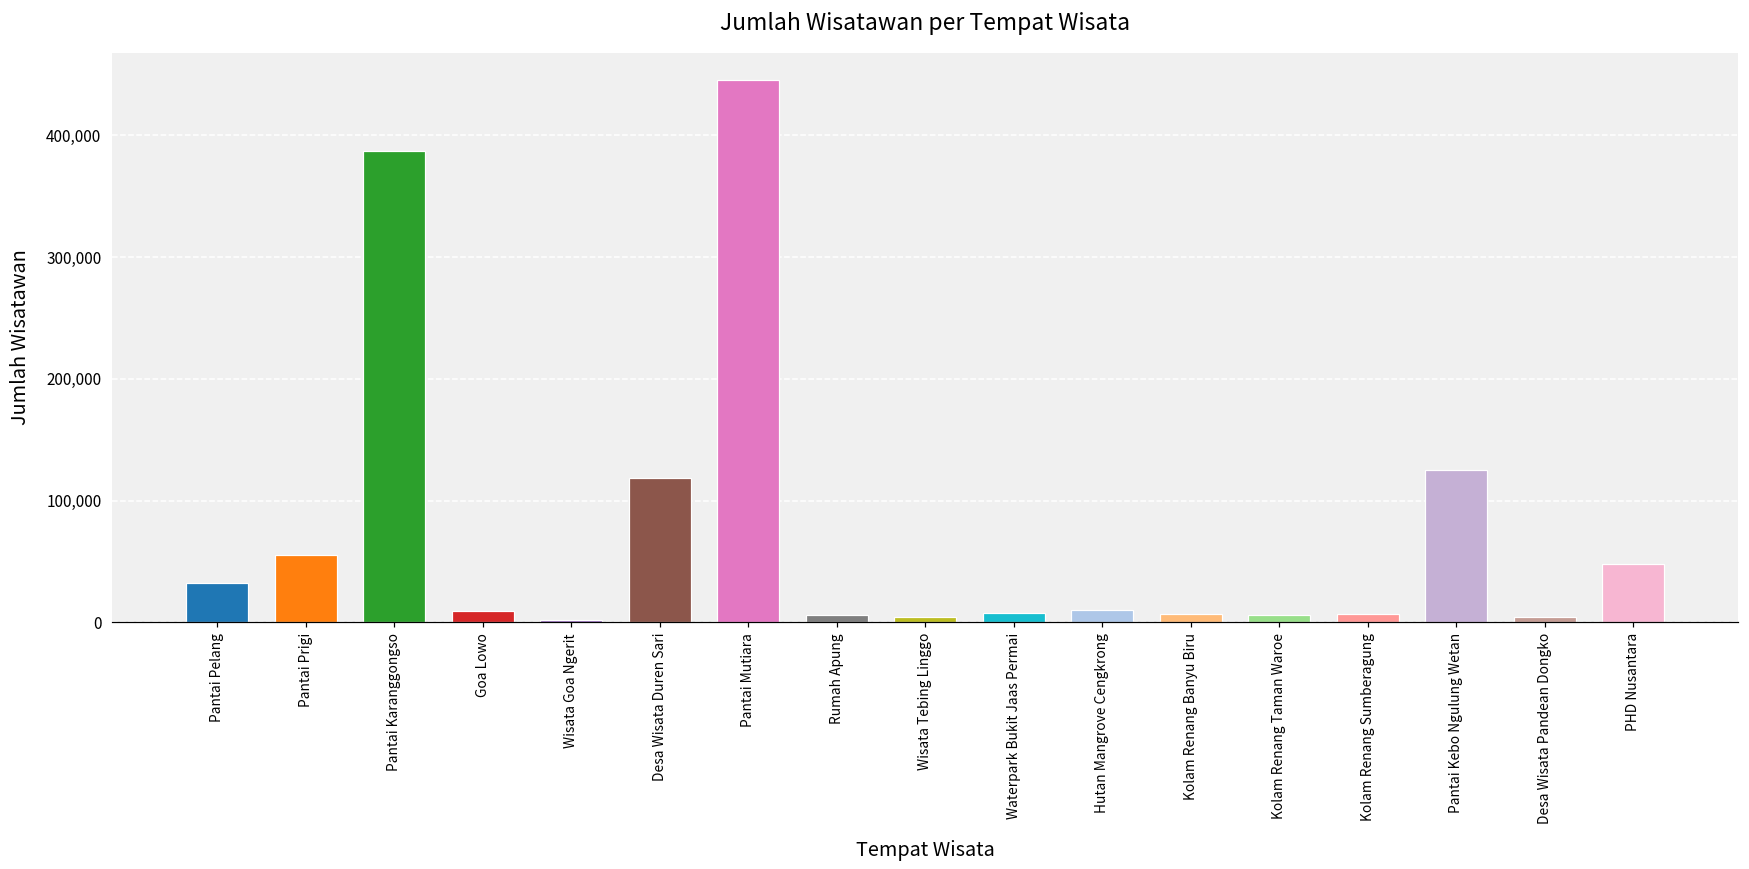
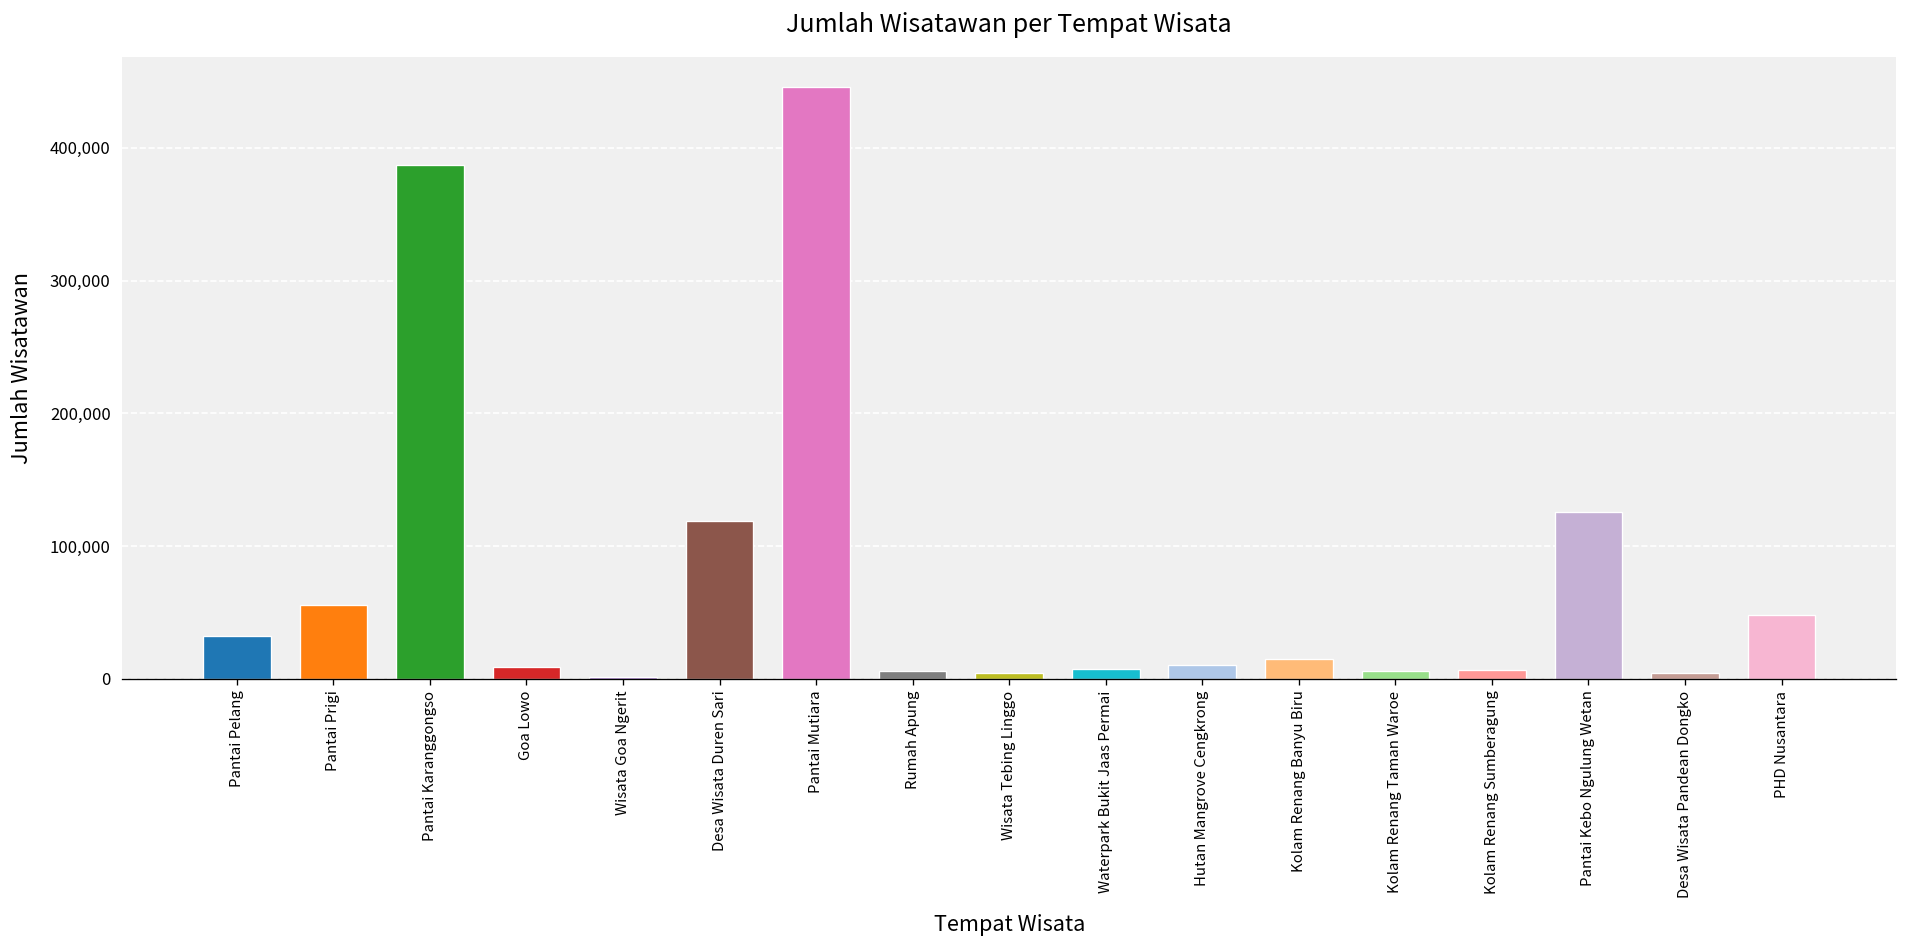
  {
    "Pantai Pelang": "32,000",
    "Pantai Prigi": "55,000",
    "Pantai Karanggongso": "387,000",
    "Goa Lowo": "9,000",
    "Desa Wisata Duren Sari": "119,000",
    "Pantai Mutiara": "446,000",
    "Rumah Apung": "6,000",
    "Wisata Tebing Linggo": "4,000",
    "Waterpark Bukit Jaas Permai": "7,000",
    "Hutan Mangrove Cengkrong": "10,000",
-   "Kolam Renang Banyu Biru": "7,000",
+   "Kolam Renang Banyu Biru": "15,000",
    "Kolam Renang Taman Waroe": "6,000",
    "Kolam Renang Sumberagung": "7,000",
    "Pantai Kebo Ngulung Wetan": "125,000",
    "Desa Wisata Pandean Dongko": "4,000",
    "PHD Nusantara": "48,000"
  }
